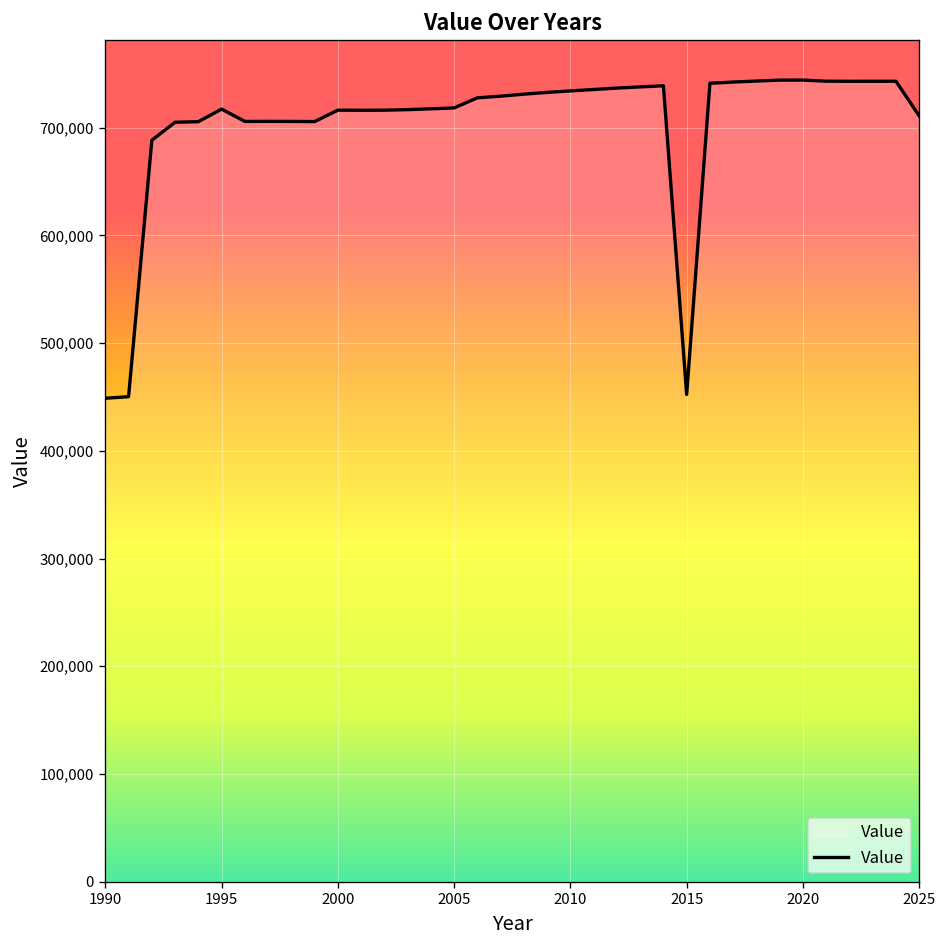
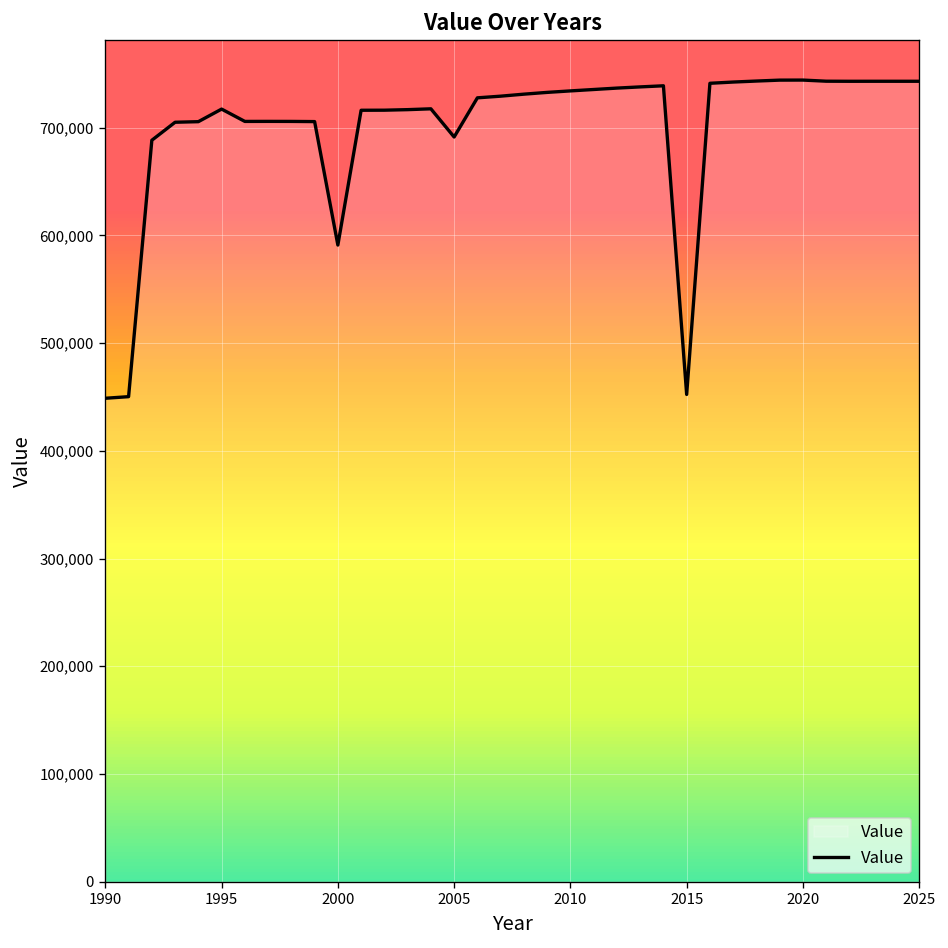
  {
    "1990": "450,000",
    "1995": "720,000",
-   "2000": "720,000",
-   "2005": "720,000",
+   "2000": "590,000",
+   "2005": "690,000",
    "2010": "730,000",
    "2015": "450,000",
    "2020": "740,000",
-   "2025": "710,000"
+   "2025": "740,000"
  }
